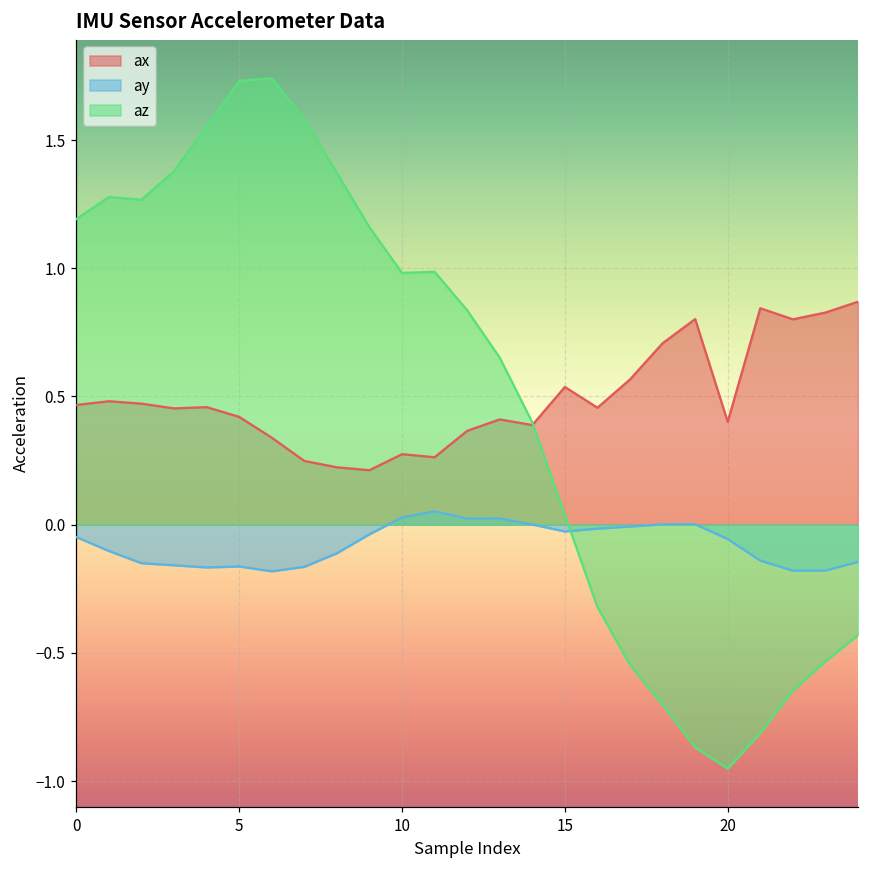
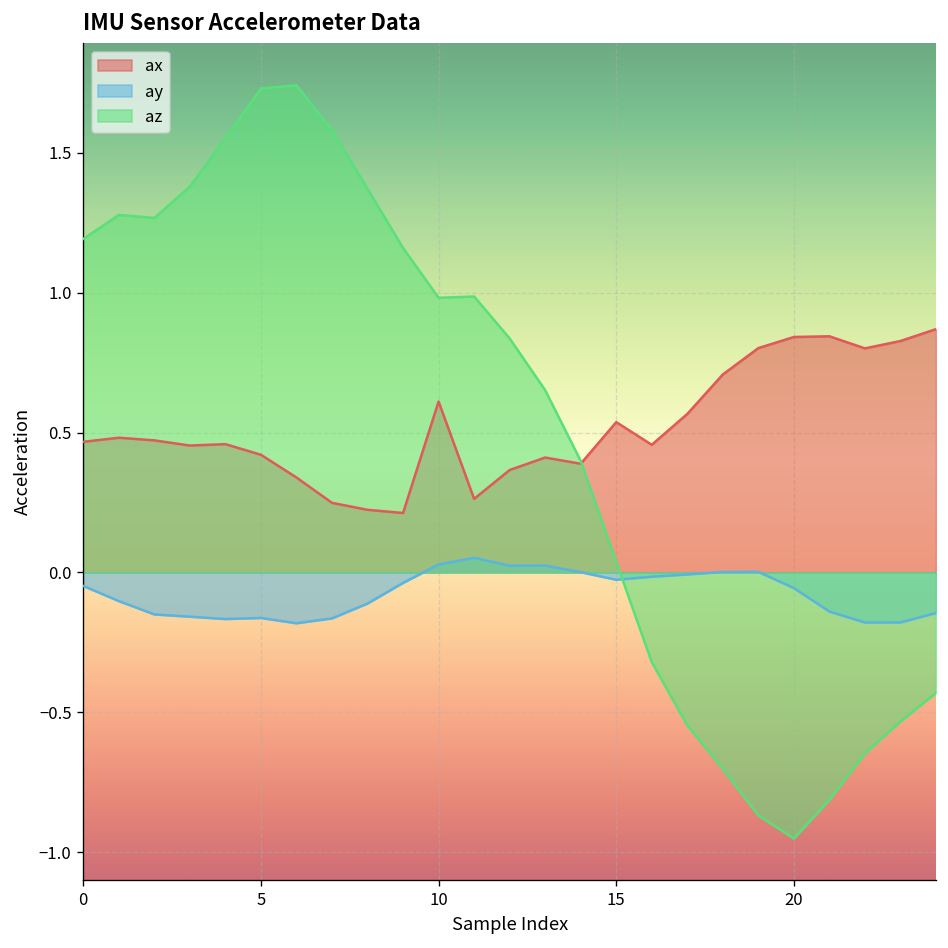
  {
    "ax": {
      "0": 0.47,
      "5": 0.42,
-     "10": 0.27,
+     "10": 0.61,
      "15": 0.54,
-     "20": 0.40
+     "20": 0.84
    }
  }
